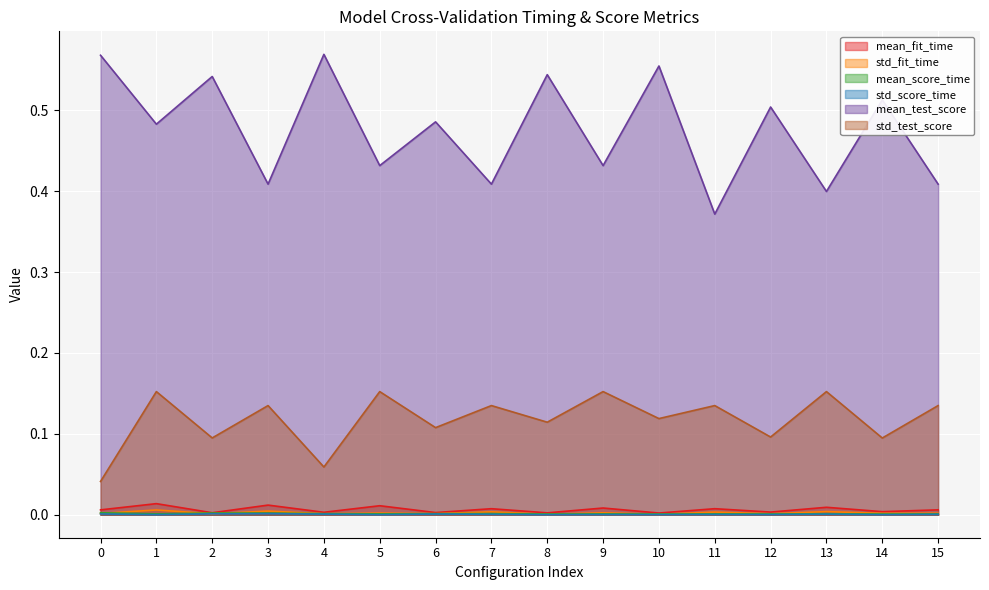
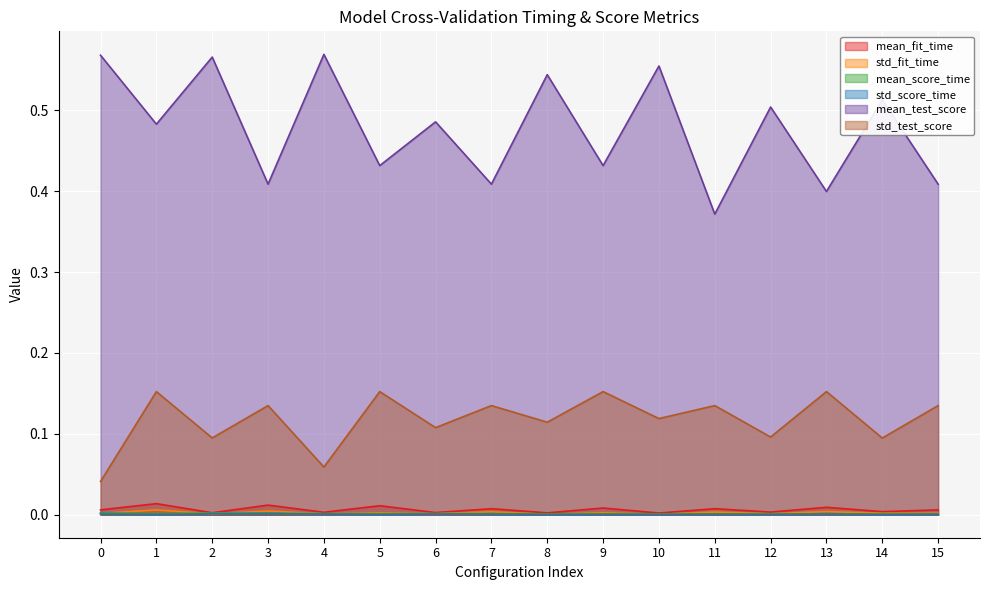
  {
    "std_fit_time": {
      "1": 0.01
    },
    "mean_test_score": {
      "0": 0.57,
      "1": 0.48,
-     "2": 0.54,
+     "2": 0.57,
      "3": 0.41,
      "4": 0.57,
      "5": 0.43,
      "6": 0.49,
      "7": 0.41,
      "8": 0.54,
      "9": 0.43,
      "10": 0.55,
      "11": 0.37,
      "12": 0.50,
      "13": 0.40,
      "15": 0.41
    }
  }
